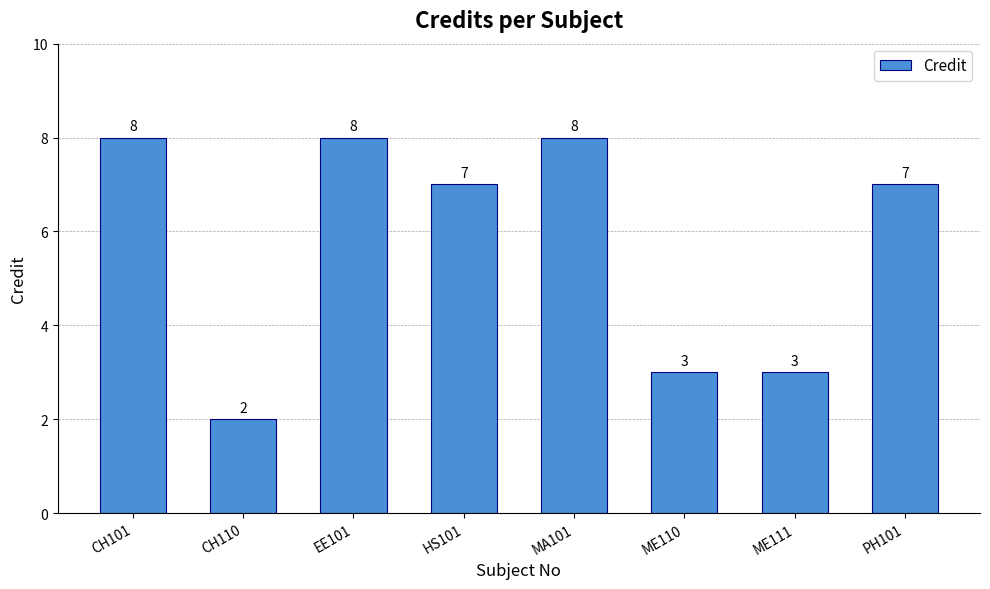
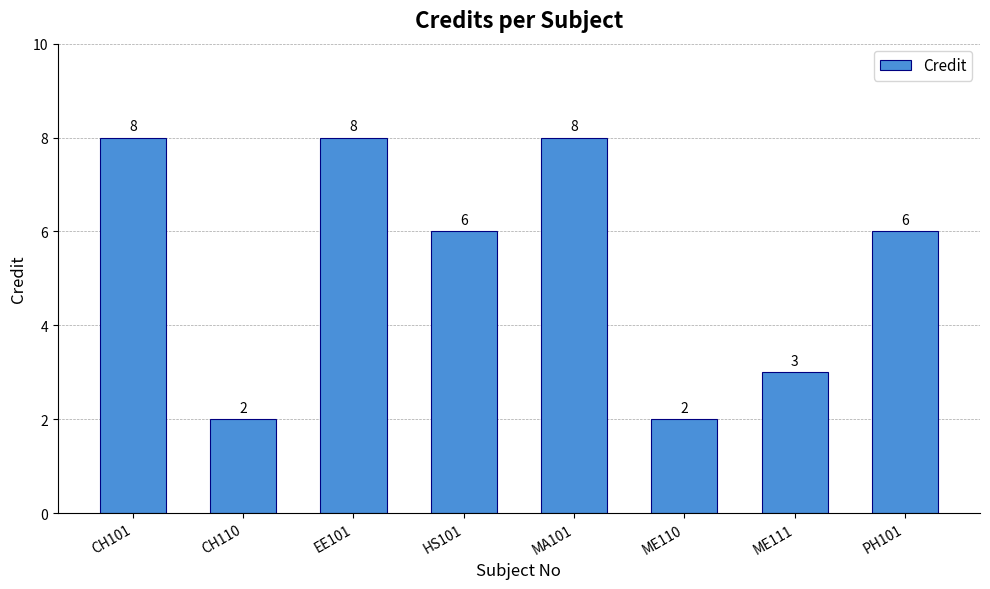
  {
    "CH101": 8,
    "CH110": 2,
    "EE101": 8,
-   "HS101": 7,
+   "HS101": 6,
    "MA101": 8,
-   "ME110": 3,
+   "ME110": 2,
    "ME111": 3,
-   "PH101": 7
+   "PH101": 6
  }
